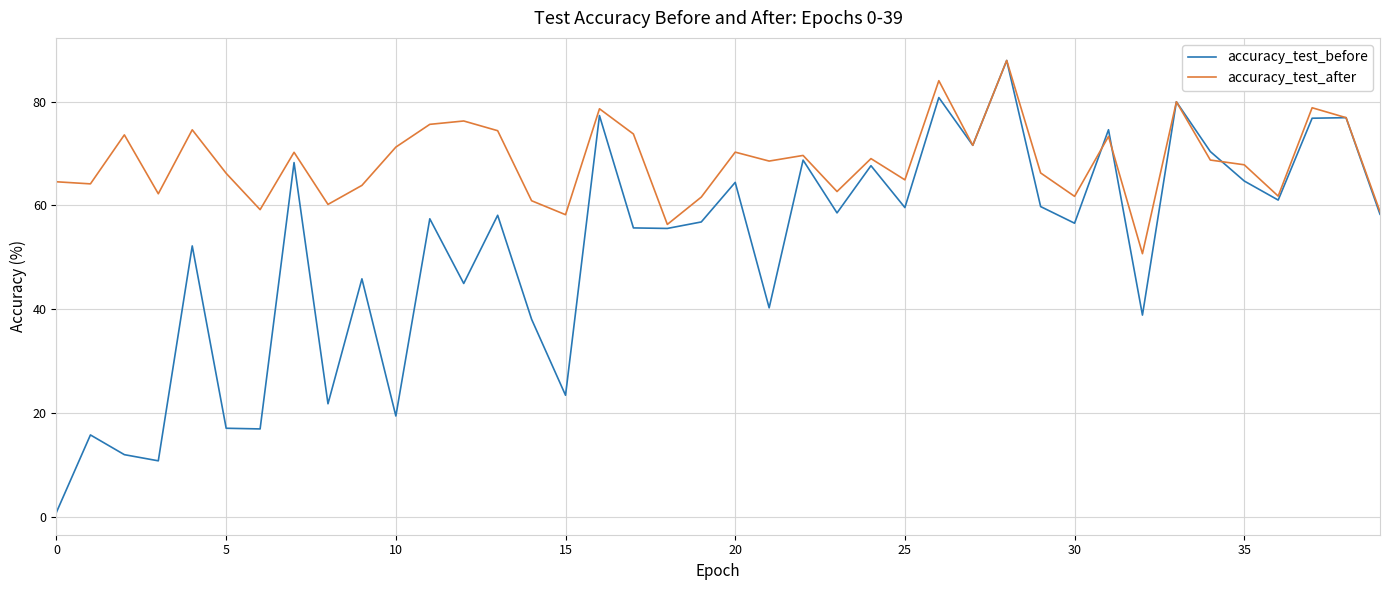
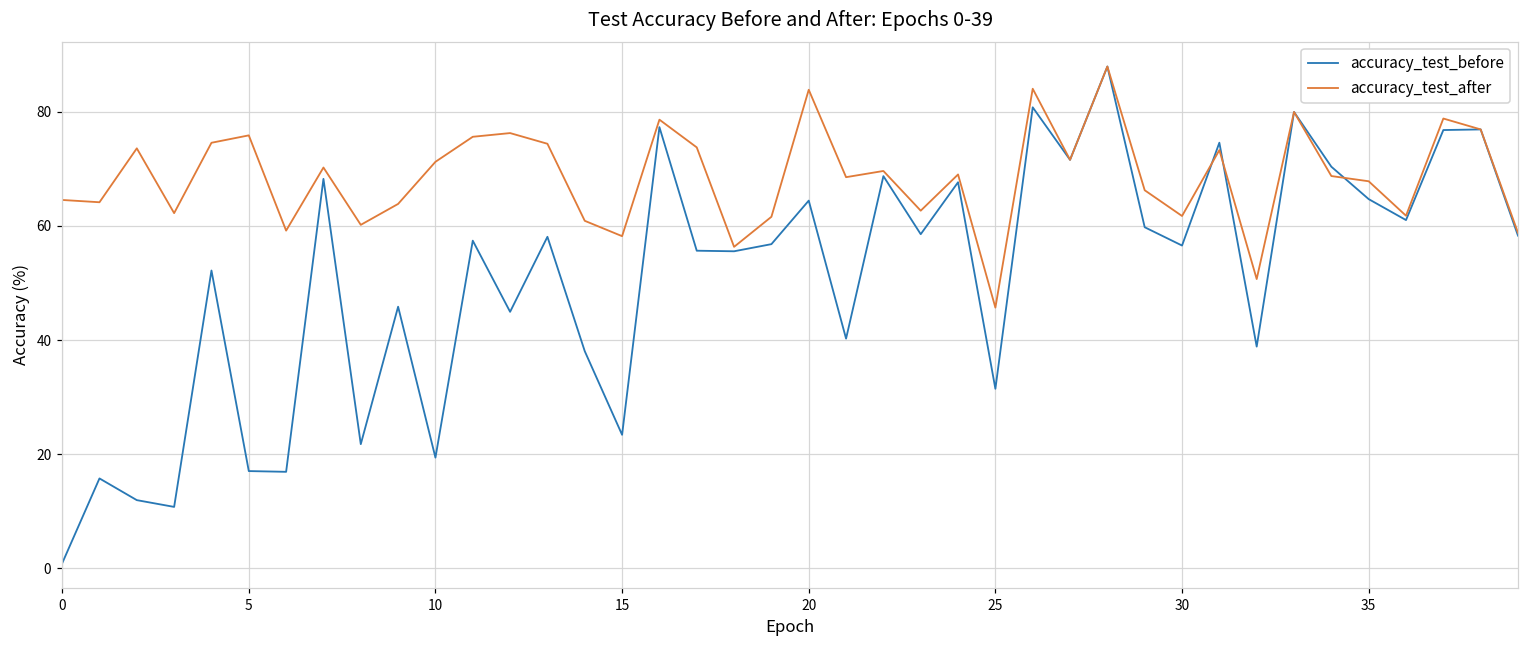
  {
    "accuracy_test_before": {
      "0": 1,
      "5": 17,
      "10": 19,
      "15": 23,
      "20": 64,
-     "25": 60,
+     "25": 31,
      "30": 57,
      "35": 65
    },
    "accuracy_test_after": {
      "0": 65,
-     "5": 66,
+     "5": 76,
      "10": 71,
      "15": 58,
-     "20": 70,
-     "25": 65,
+     "20": 84,
+     "25": 46,
      "30": 62,
      "35": 68
    }
  }
